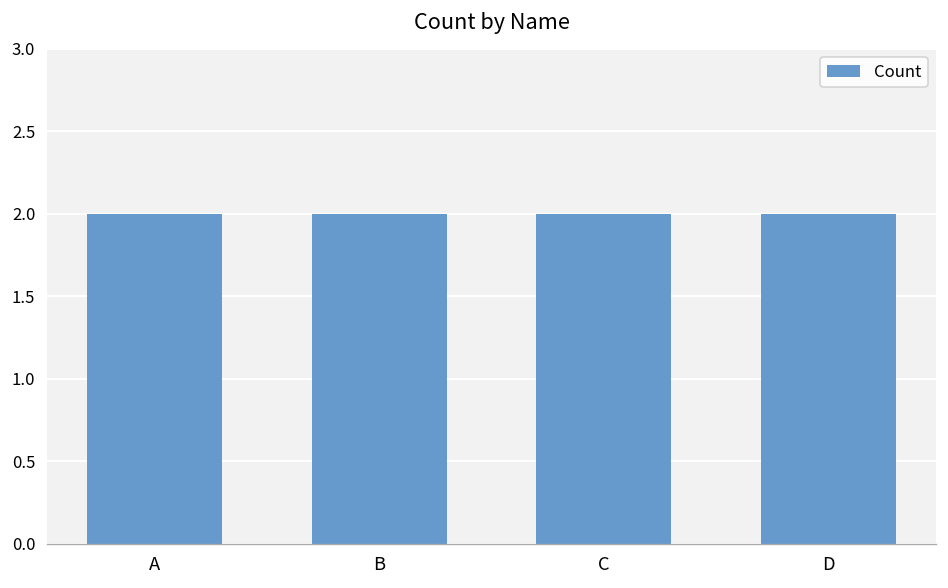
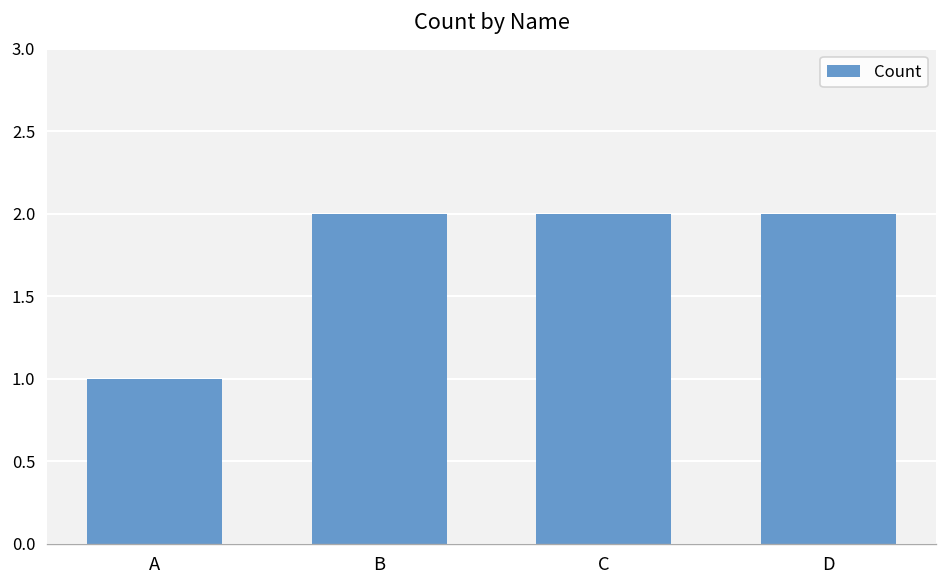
  {
-   "A": 2,
+   "A": 1,
    "B": 2,
    "C": 2,
    "D": 2
  }
